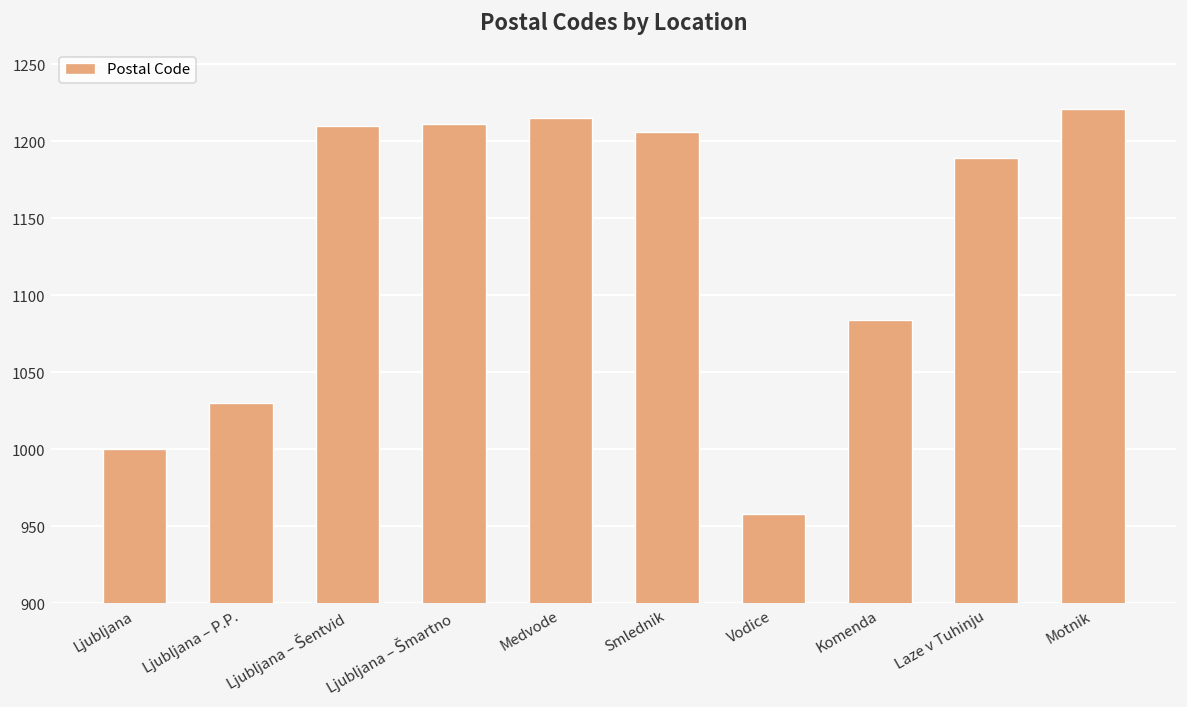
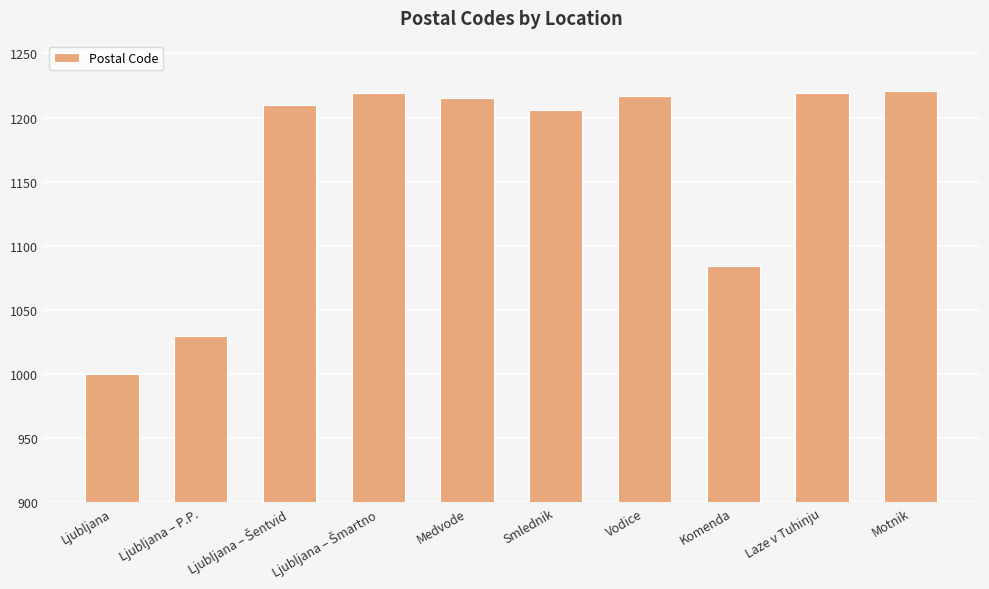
  {
    "Ljubljana": 1000,
    "Ljubljana – P.P.": 1030,
    "Ljubljana – Šentvid": 1210,
-   "Ljubljana – Šmartno": 1211,
+   "Ljubljana – Šmartno": 1219,
    "Medvode": 1215,
    "Smlednik": 1206,
-   "Vodice": 958,
+   "Vodice": 1217,
    "Komenda": 1084,
-   "Laze v Tuhinju": 1189,
+   "Laze v Tuhinju": 1219,
    "Motnik": 1221
  }
